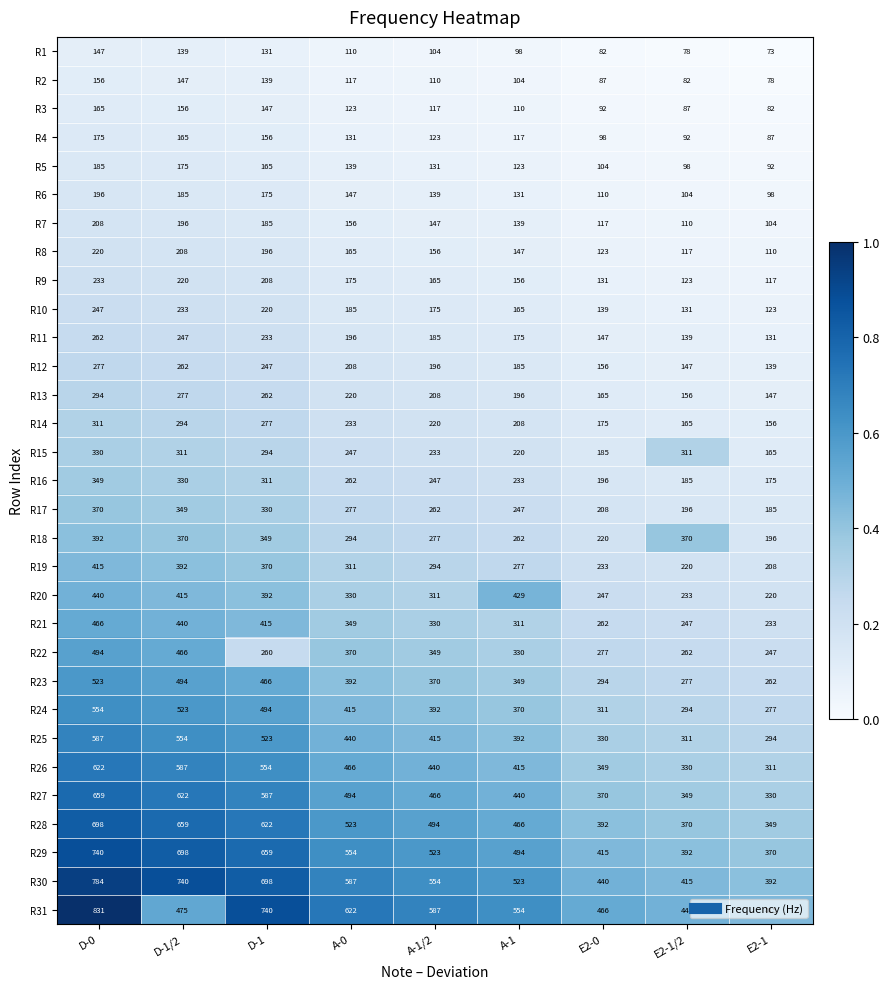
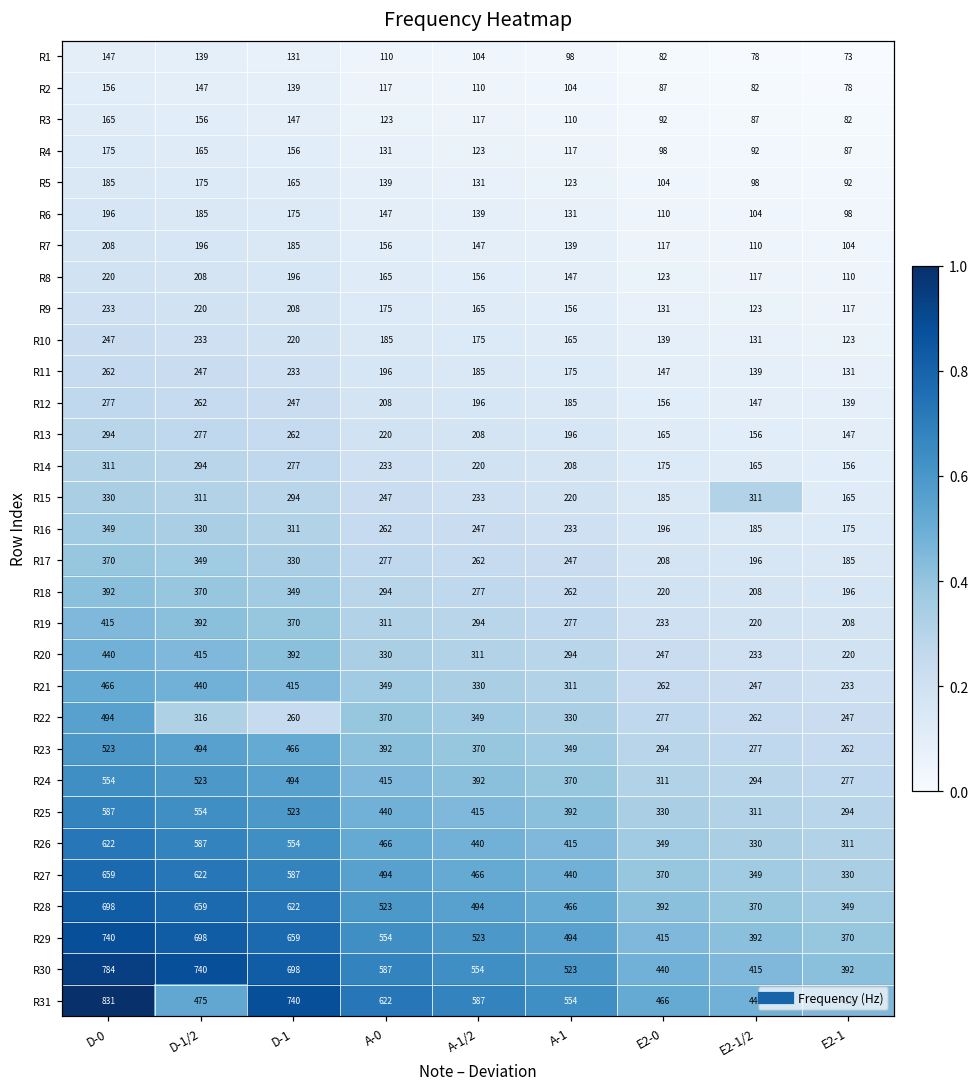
  {
    "R18": {
      "D-0": 392,
      "D-1/2": 370,
      "D-1": 349,
      "A-0": 294,
      "A-1/2": 277,
      "A-1": 262,
      "E2-0": 220,
-     "E2-1/2": 370,
+     "E2-1/2": 208,
      "E2-1": 196
    },
    "R20": {
      "D-0": 440,
      "D-1/2": 415,
      "D-1": 392,
      "A-0": 330,
      "A-1/2": 311,
-     "A-1": 429,
+     "A-1": 294,
      "E2-0": 247,
      "E2-1/2": 233,
      "E2-1": 220
    },
    "R22": {
      "D-0": 494,
-     "D-1/2": 466,
+     "D-1/2": 316,
      "D-1": 260,
      "A-0": 370,
      "A-1/2": 349,
      "A-1": 330,
      "E2-0": 277,
      "E2-1/2": 262,
      "E2-1": 247
    }
  }
